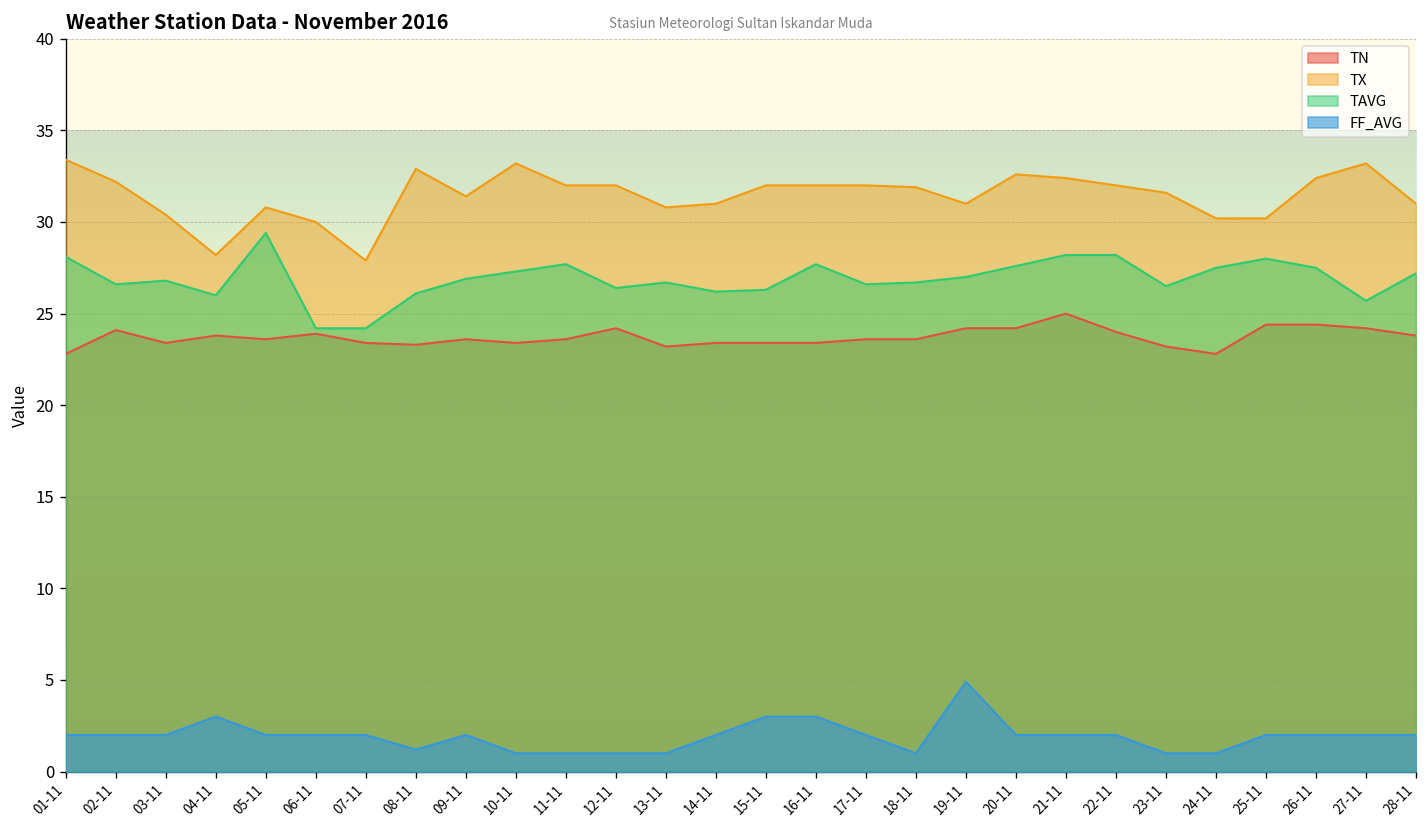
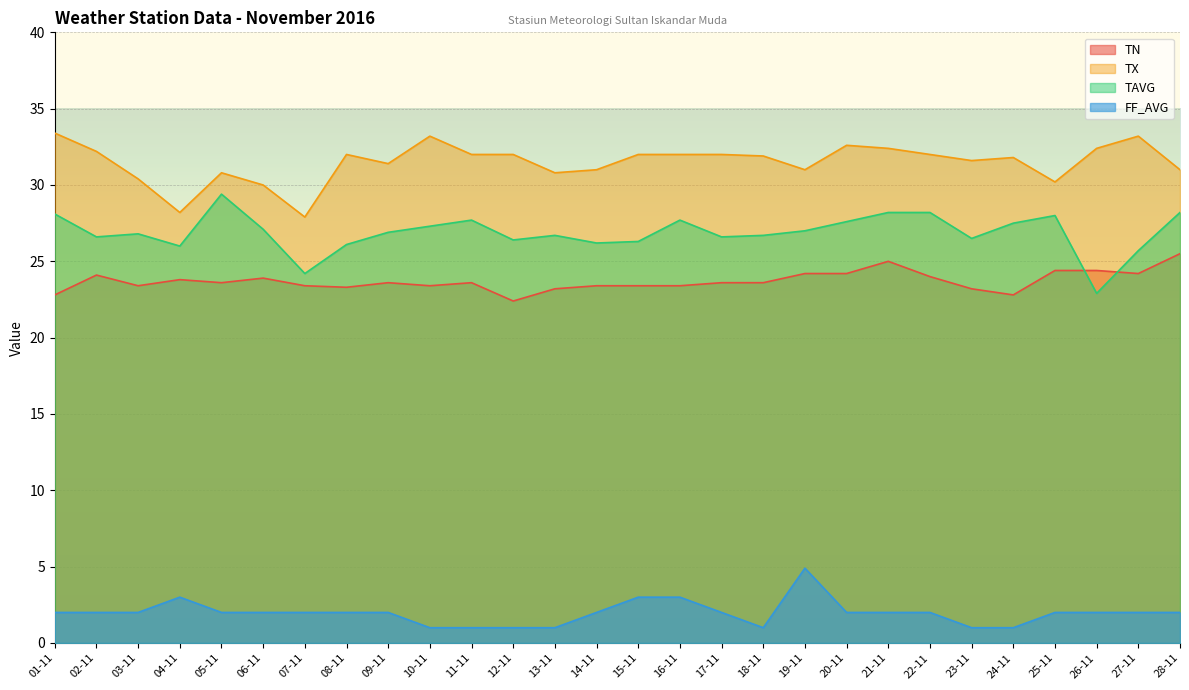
  {
    "TN": {
      "01-11": 22.8,
      "02-11": 24.1,
      "03-11": 23.4,
      "04-11": 23.8,
      "05-11": 23.6,
      "06-11": 23.9,
      "07-11": 23.4,
      "08-11": 23.3,
      "09-11": 23.6,
      "10-11": 23.4,
      "11-11": 23.6,
-     "12-11": 24.2,
+     "12-11": 22.4,
      "13-11": 23.2,
      "14-11": 23.4,
      "15-11": 23.4,
      "16-11": 23.4,
      "17-11": 23.6,
      "18-11": 23.6,
      "19-11": 24.2,
      "20-11": 24.2,
      "21-11": 25.0,
      "22-11": 24.0,
      "23-11": 23.2,
      "24-11": 22.8,
      "25-11": 24.4,
      "26-11": 24.4,
      "27-11": 24.2,
-     "28-11": 23.8
+     "28-11": 25.5
    },
    "TX": {
      "01-11": 33.4,
      "02-11": 32.2,
      "03-11": 30.4,
      "04-11": 28.2,
      "05-11": 30.8,
      "06-11": 30.0,
      "07-11": 27.9,
-     "08-11": 32.9,
+     "08-11": 32.0,
      "09-11": 31.4,
      "10-11": 33.2,
      "11-11": 32.0,
      "12-11": 32.0,
      "13-11": 30.8,
      "14-11": 31.0,
      "15-11": 32.0,
      "16-11": 32.0,
      "17-11": 32.0,
      "18-11": 31.9,
      "19-11": 31.0,
      "20-11": 32.6,
      "21-11": 32.4,
      "22-11": 32.0,
      "23-11": 31.6,
-     "24-11": 30.2,
+     "24-11": 31.8,
      "25-11": 30.2,
      "26-11": 32.4,
      "27-11": 33.2,
      "28-11": 31.0
    },
    "TAVG": {
      "01-11": 28.1,
      "02-11": 26.6,
      "03-11": 26.8,
      "04-11": 26.0,
      "05-11": 29.4,
-     "06-11": 24.2,
+     "06-11": 27.1,
      "07-11": 24.2,
      "08-11": 26.1,
      "09-11": 26.9,
      "10-11": 27.3,
      "11-11": 27.7,
      "12-11": 26.4,
      "13-11": 26.7,
      "14-11": 26.2,
      "15-11": 26.3,
      "16-11": 27.7,
      "17-11": 26.6,
      "18-11": 26.7,
      "19-11": 27.0,
      "20-11": 27.6,
      "21-11": 28.2,
      "22-11": 28.2,
      "23-11": 26.5,
      "24-11": 27.5,
      "25-11": 28.0,
-     "26-11": 27.5,
+     "26-11": 22.9,
      "27-11": 25.7,
-     "28-11": 27.2
+     "28-11": 28.2
    },
    "FF_AVG": {
      "01-11": 2.0,
      "02-11": 2.0,
      "03-11": 2.0,
      "04-11": 3.0,
      "05-11": 2.0,
      "06-11": 2.0,
      "07-11": 2.0,
-     "08-11": 1.2,
+     "08-11": 2.0,
      "09-11": 2.0,
      "10-11": 1.0,
      "11-11": 1.0,
      "12-11": 1.0,
      "13-11": 1.0,
      "14-11": 2.0,
      "15-11": 3.0,
      "16-11": 3.0,
      "17-11": 2.0,
      "18-11": 1.0,
      "19-11": 4.9,
      "20-11": 2.0,
      "21-11": 2.0,
      "22-11": 2.0,
      "23-11": 1.0,
      "24-11": 1.0,
      "25-11": 2.0,
      "26-11": 2.0,
      "27-11": 2.0,
      "28-11": 2.0
    }
  }
